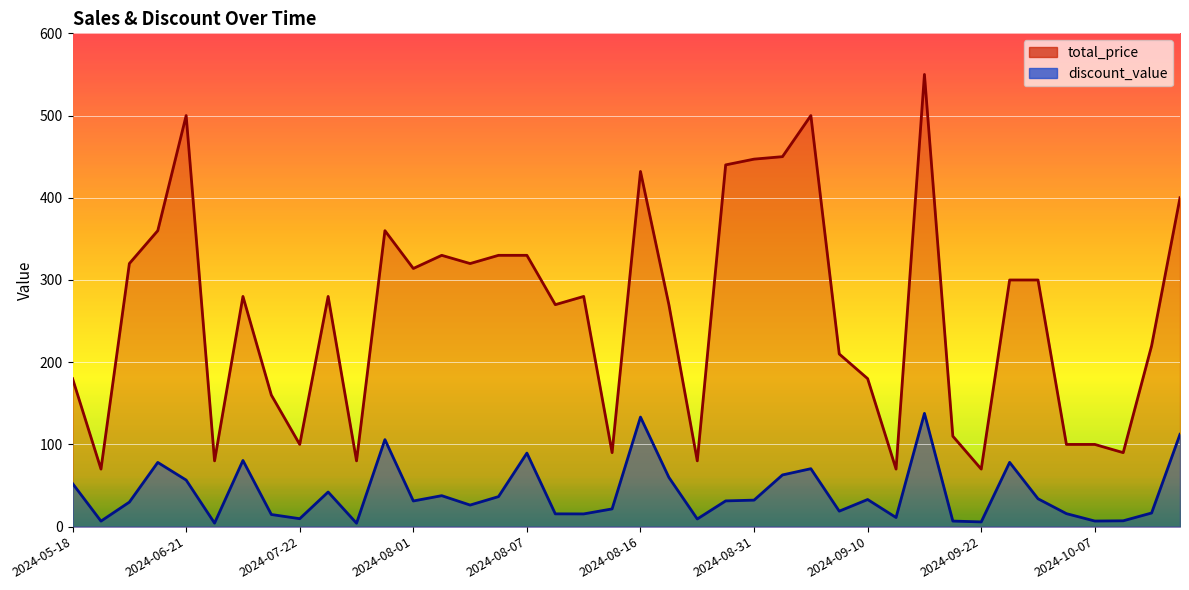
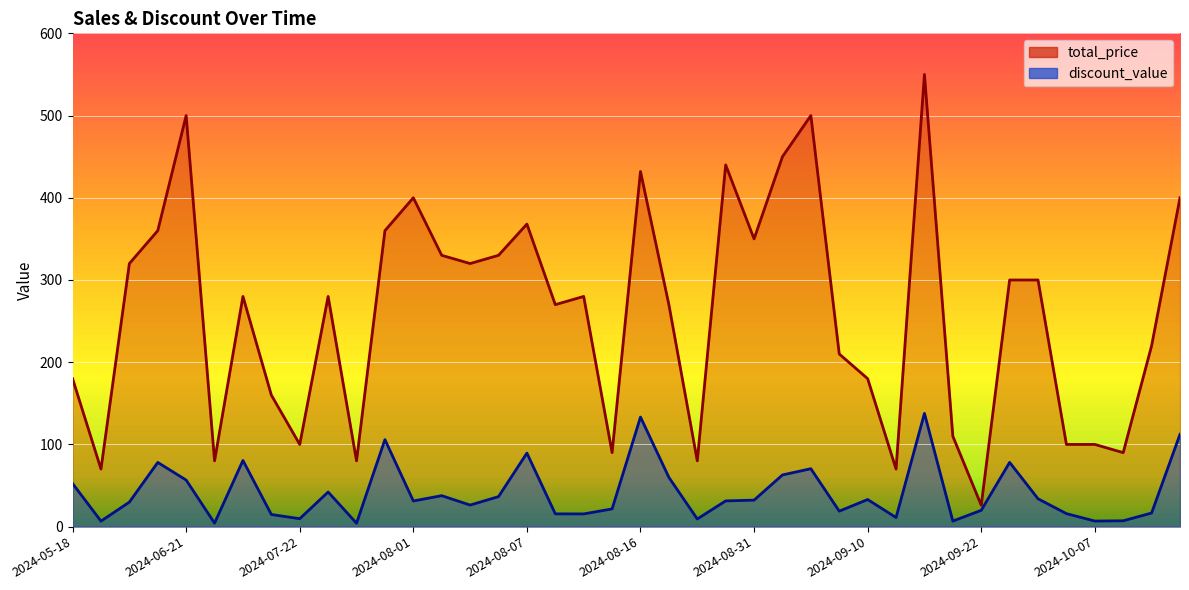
  {
    "total_price": {
      "2024-06-21": 500,
-     "2024-08-01": 310,
-     "2024-08-07": 330,
+     "2024-08-01": 400,
+     "2024-08-07": 370,
      "2024-08-16": 430,
-     "2024-08-31": 450,
+     "2024-08-31": 350,
      "2024-09-10": 180,
-     "2024-09-22": 70,
+     "2024-09-22": 30,
      "2024-10-07": 100
    },
    "discount_value": {
      "2024-06-21": 60,
      "2024-08-01": 30,
      "2024-08-07": 90,
      "2024-08-16": 130,
      "2024-08-31": 30,
      "2024-09-10": 30,
-     "2024-09-22": 10,
+     "2024-09-22": 20,
      "2024-10-07": 10
    }
  }
